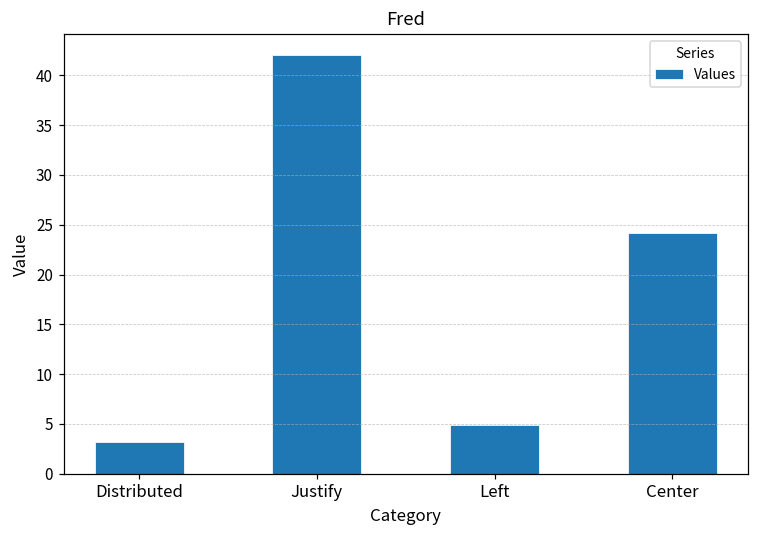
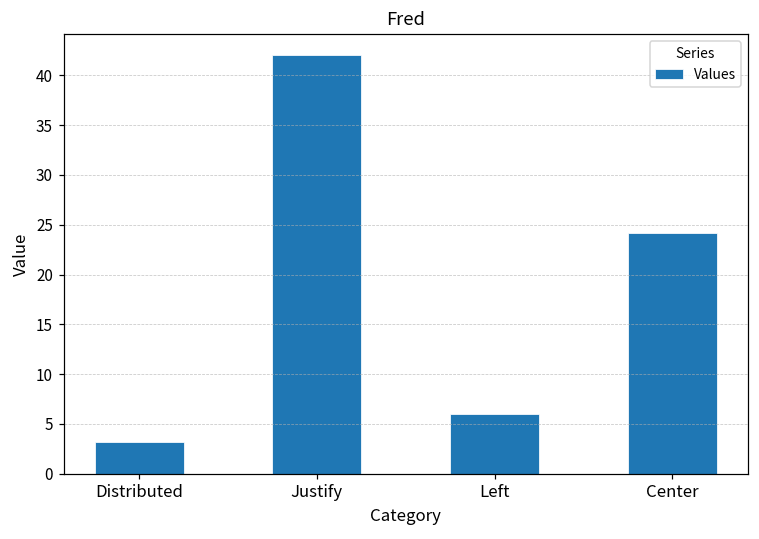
  {
    "Distributed": 3,
    "Justify": 42,
-   "Left": 5,
+   "Left": 6,
    "Center": 24
  }
